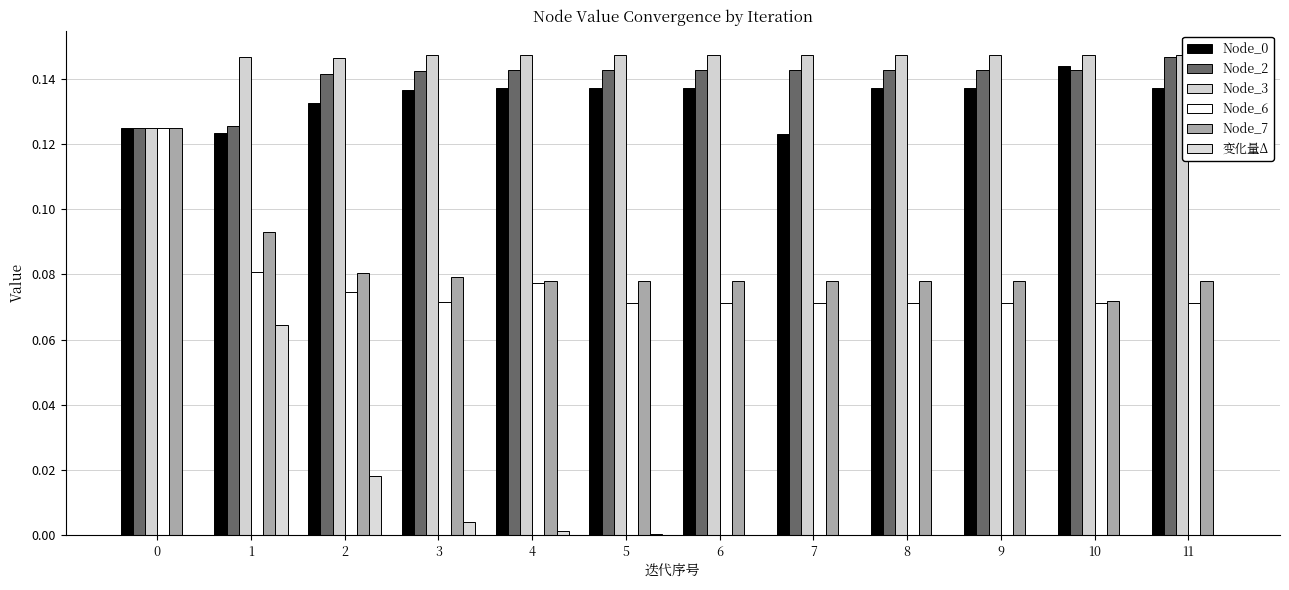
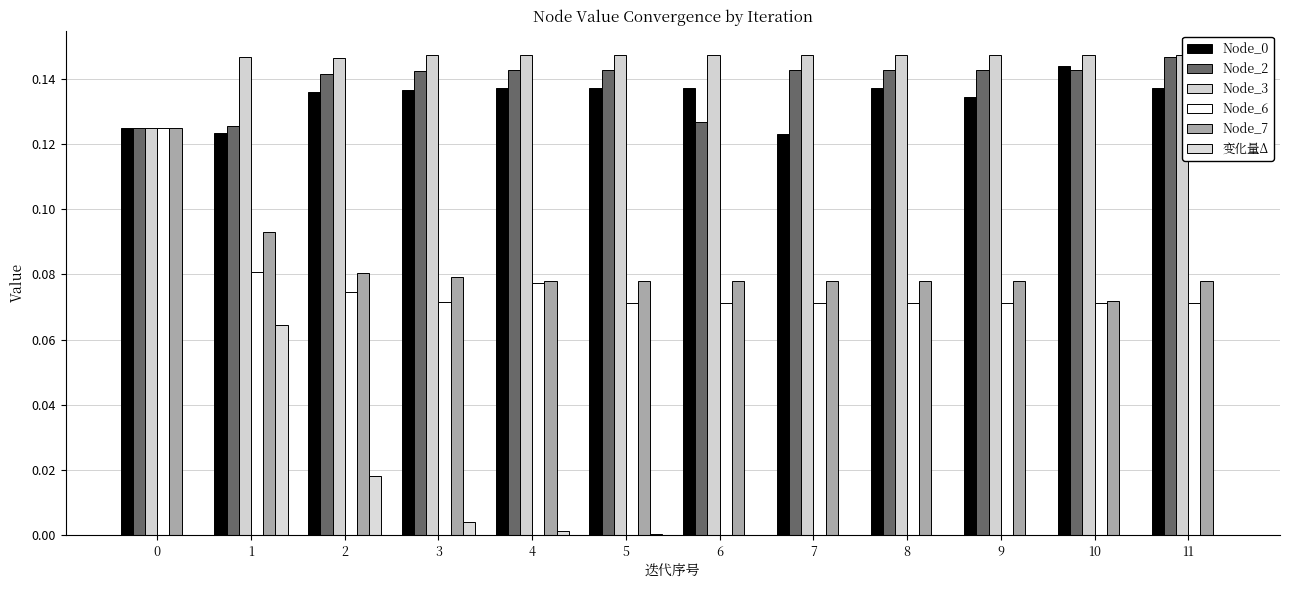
  {
    "Node_0": {
      "0": 0.125,
      "1": 0.124,
-     "2": 0.132,
+     "2": 0.136,
      "3": 0.137,
      "4": 0.137,
      "5": 0.137,
      "6": 0.137,
      "7": 0.123,
      "8": 0.137,
-     "9": 0.137,
+     "9": 0.134,
      "10": 0.144,
      "11": 0.137
    },
    "Node_2": {
      "0": 0.125,
      "1": 0.126,
      "2": 0.142,
      "3": 0.143,
      "4": 0.143,
      "5": 0.143,
-     "6": 0.143,
+     "6": 0.127,
      "7": 0.143,
      "8": 0.143,
      "9": 0.143,
      "10": 0.143,
      "11": 0.147
    },
    "Node_6": {
      "0": 0.125,
      "1": 0.081,
      "2": 0.075,
      "3": 0.072,
      "4": 0.077,
      "5": 0.071,
      "6": 0.071,
      "7": 0.071,
      "8": 0.071,
      "9": 0.071,
      "10": 0.071,
      "11": 0.071
    },
    "Node_7": {
      "0": 0.125,
      "1": 0.093,
      "2": 0.080,
      "3": 0.079,
      "4": 0.078,
      "5": 0.078,
      "6": 0.078,
      "7": 0.078,
      "8": 0.078,
      "9": 0.078,
      "10": 0.072,
      "11": 0.078
    }
  }
